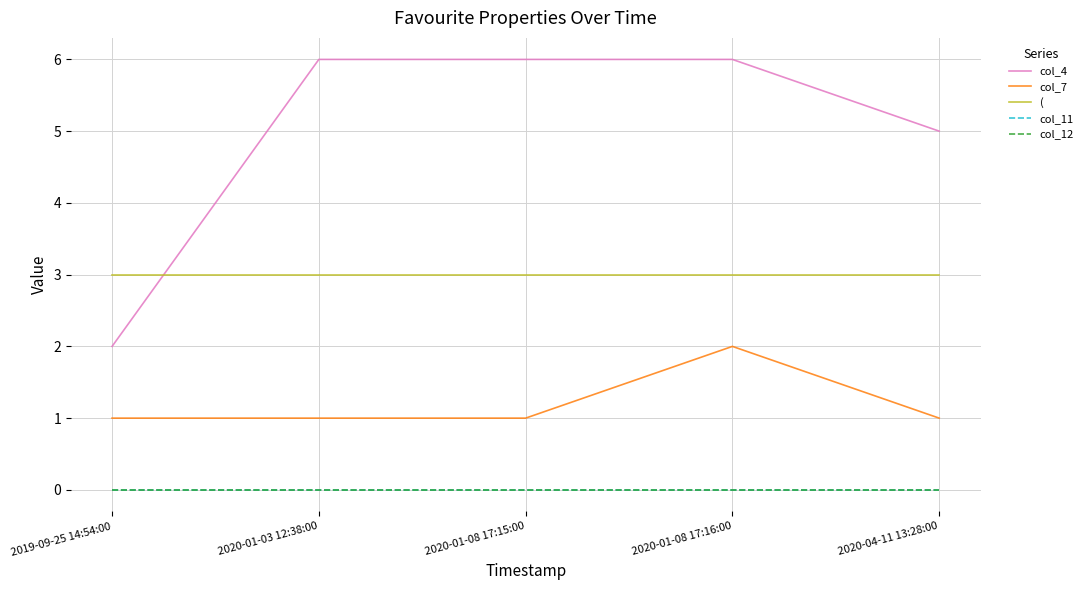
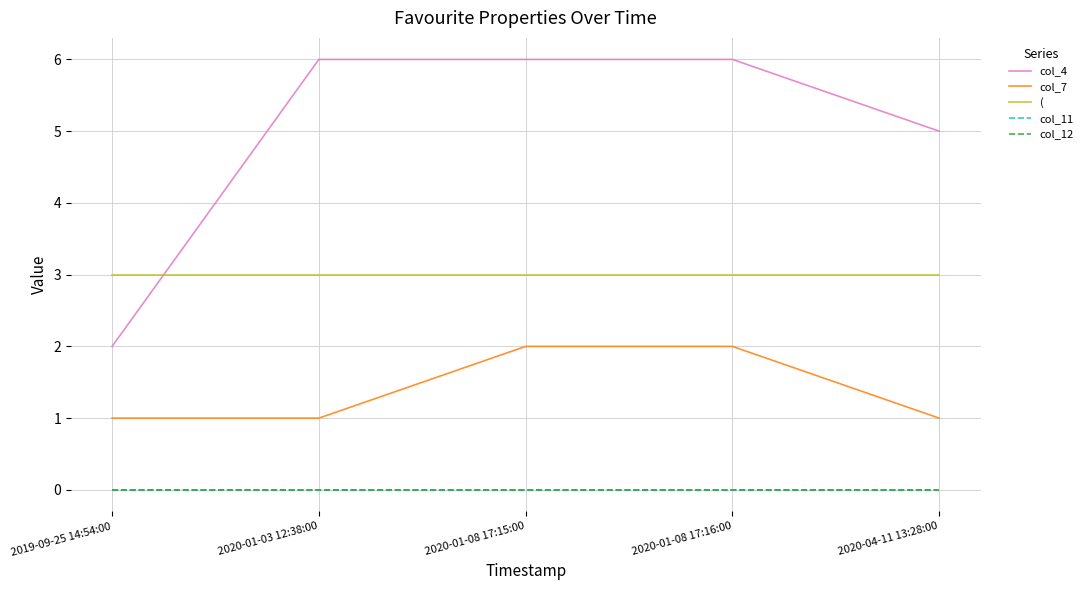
  {
    "col_4": {
      "2019-09-25 14:54:00": 2,
      "2020-01-03 12:38:00": 6,
      "2020-01-08 17:15:00": 6,
      "2020-01-08 17:16:00": 6,
      "2020-04-11 13:28:00": 5
    },
    "col_7": {
      "2019-09-25 14:54:00": 1,
      "2020-01-03 12:38:00": 1,
-     "2020-01-08 17:15:00": 1,
+     "2020-01-08 17:15:00": 2,
      "2020-01-08 17:16:00": 2,
      "2020-04-11 13:28:00": 1
    },
    "(": {
      "2019-09-25 14:54:00": 3,
      "2020-01-03 12:38:00": 3,
      "2020-01-08 17:15:00": 3,
      "2020-01-08 17:16:00": 3,
      "2020-04-11 13:28:00": 3
    },
    "col_12": {
      "2019-09-25 14:54:00": 0,
      "2020-01-03 12:38:00": 0,
      "2020-01-08 17:15:00": 0,
      "2020-01-08 17:16:00": 0,
      "2020-04-11 13:28:00": 0
    }
  }
